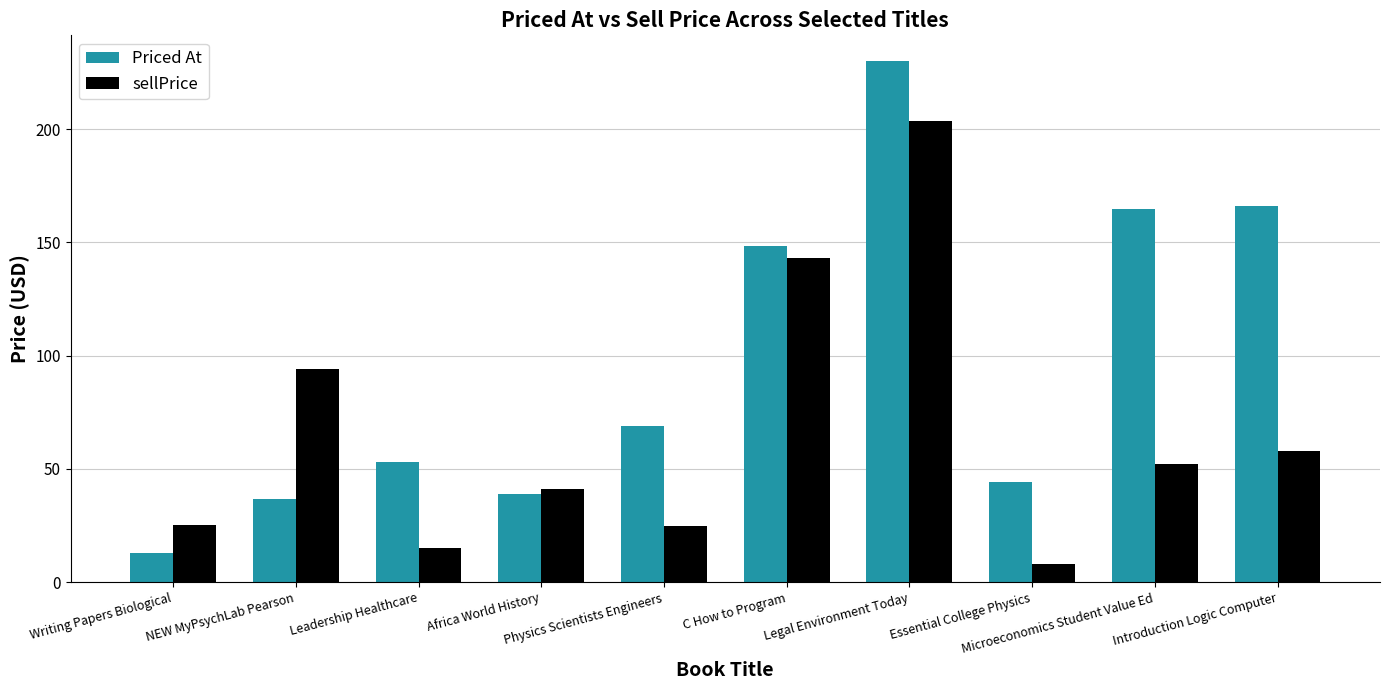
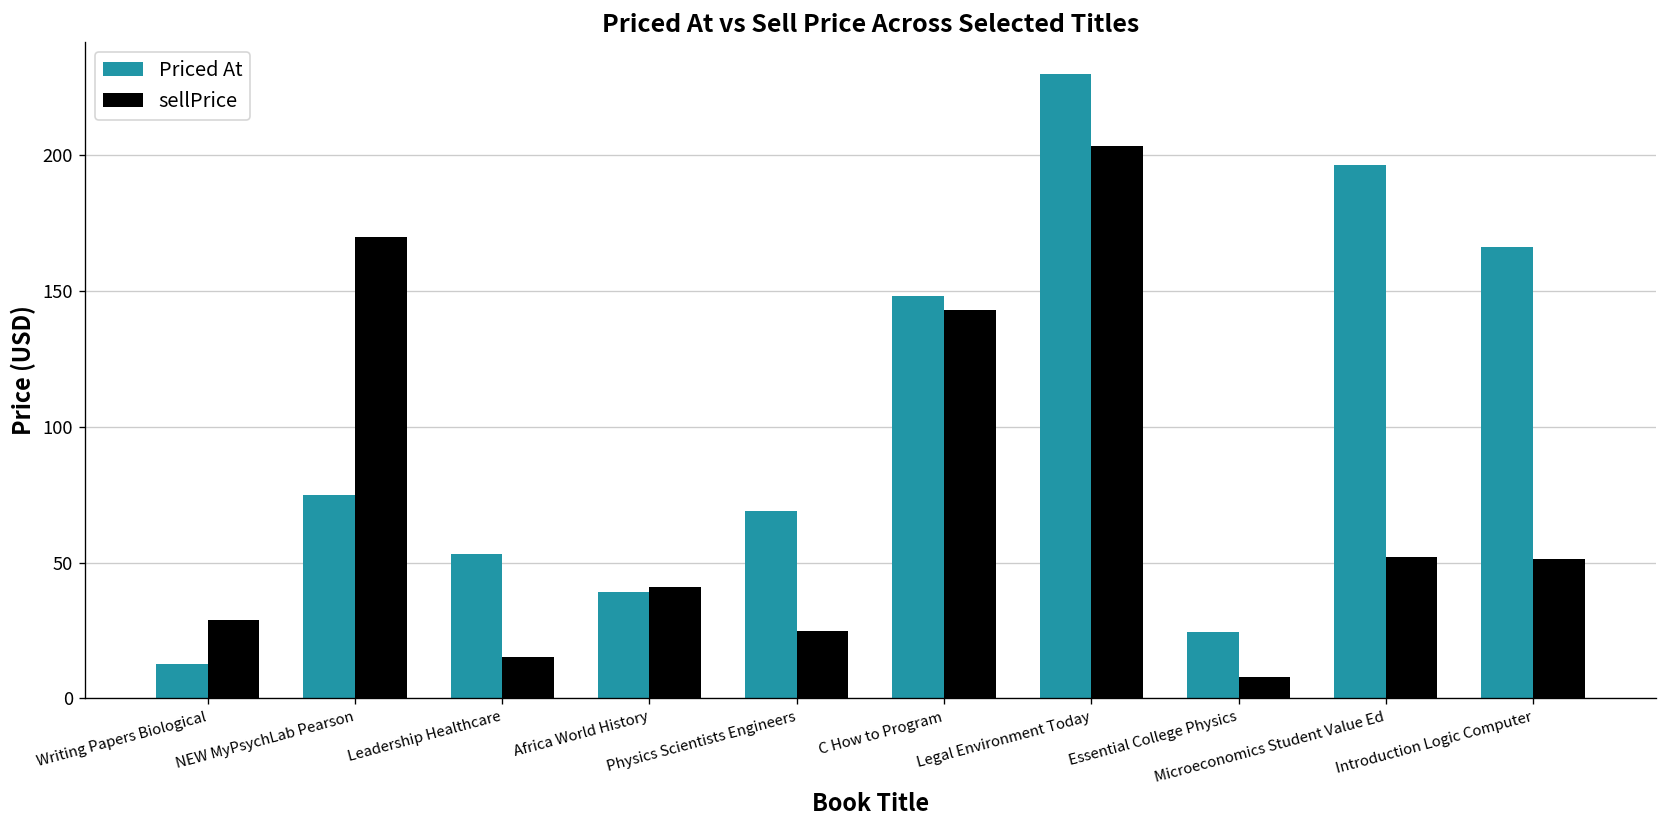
  {
    "Priced At": {
      "Writing Papers Biological": 13,
-     "NEW MyPsychLab Pearson": 37,
+     "NEW MyPsychLab Pearson": 75,
      "Leadership Healthcare": 53,
      "Africa World History": 39,
      "Physics Scientists Engineers": 69,
      "C How to Program": 148,
      "Legal Environment Today": 230,
-     "Essential College Physics": 44,
-     "Microeconomics Student Value Ed": 165,
+     "Essential College Physics": 24,
+     "Microeconomics Student Value Ed": 196,
      "Introduction Logic Computer": 166
    },
    "sellPrice": {
-     "Writing Papers Biological": 25,
-     "NEW MyPsychLab Pearson": 94,
+     "Writing Papers Biological": 29,
+     "NEW MyPsychLab Pearson": 170,
      "Leadership Healthcare": 15,
      "Africa World History": 41,
      "Physics Scientists Engineers": 25,
      "C How to Program": 143,
      "Legal Environment Today": 204,
      "Essential College Physics": 8,
      "Microeconomics Student Value Ed": 52,
-     "Introduction Logic Computer": 58
+     "Introduction Logic Computer": 51
    }
  }
